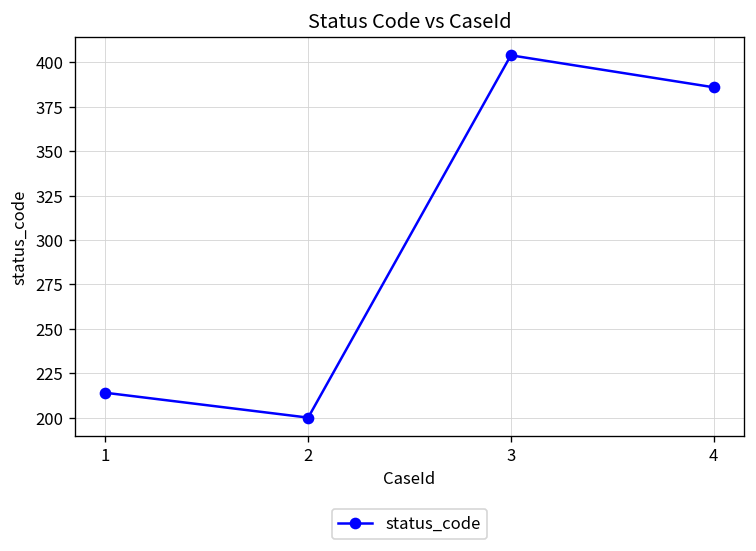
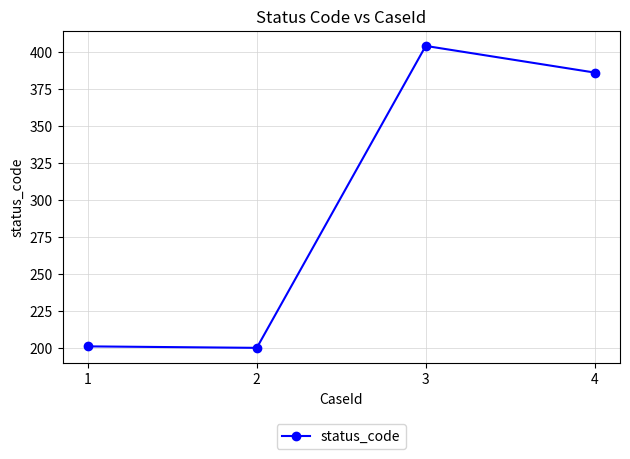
  {
-   "1": 214,
+   "1": 201,
    "2": 200,
    "3": 404,
    "4": 386
  }
